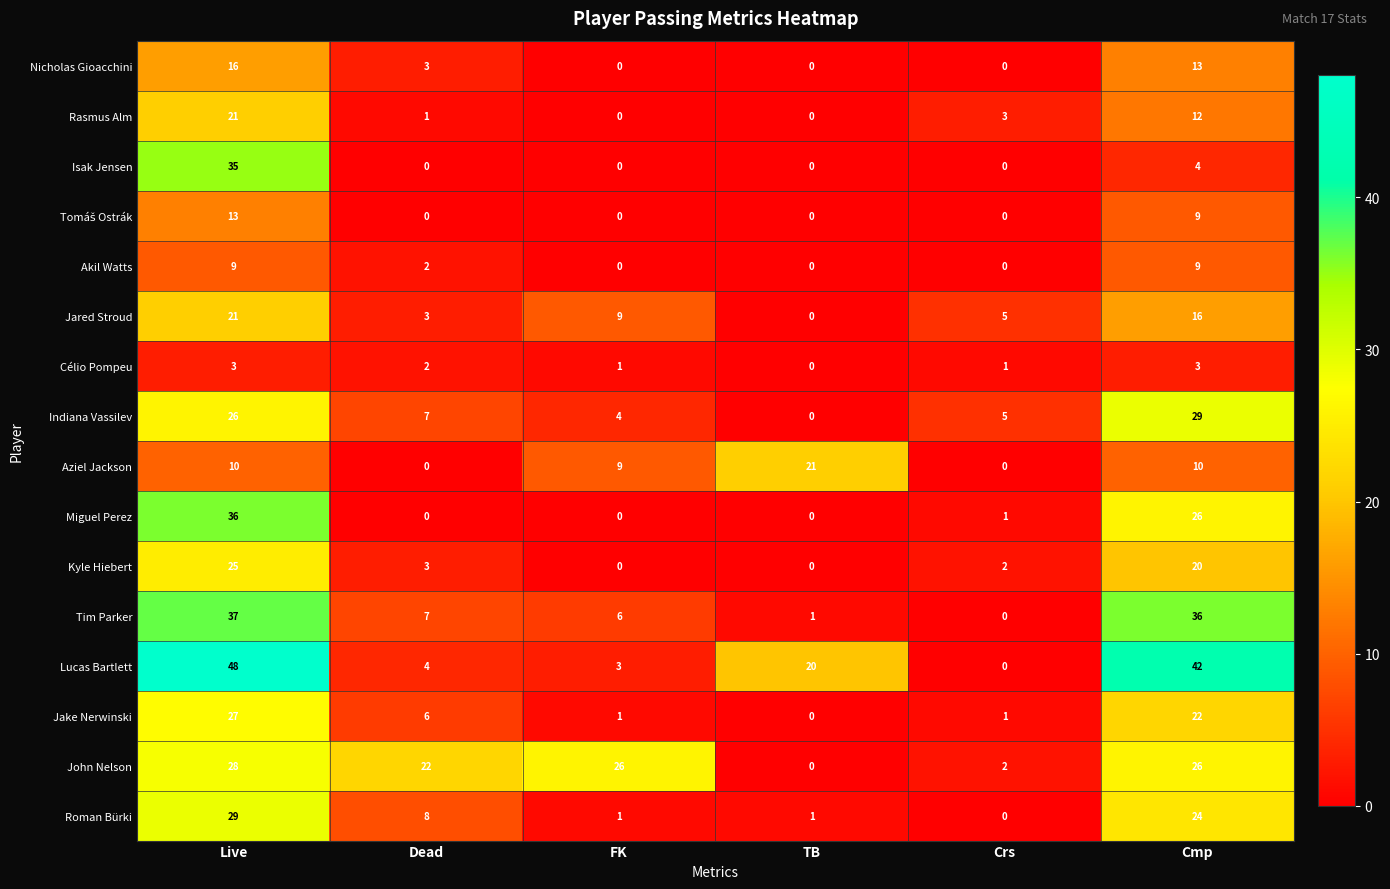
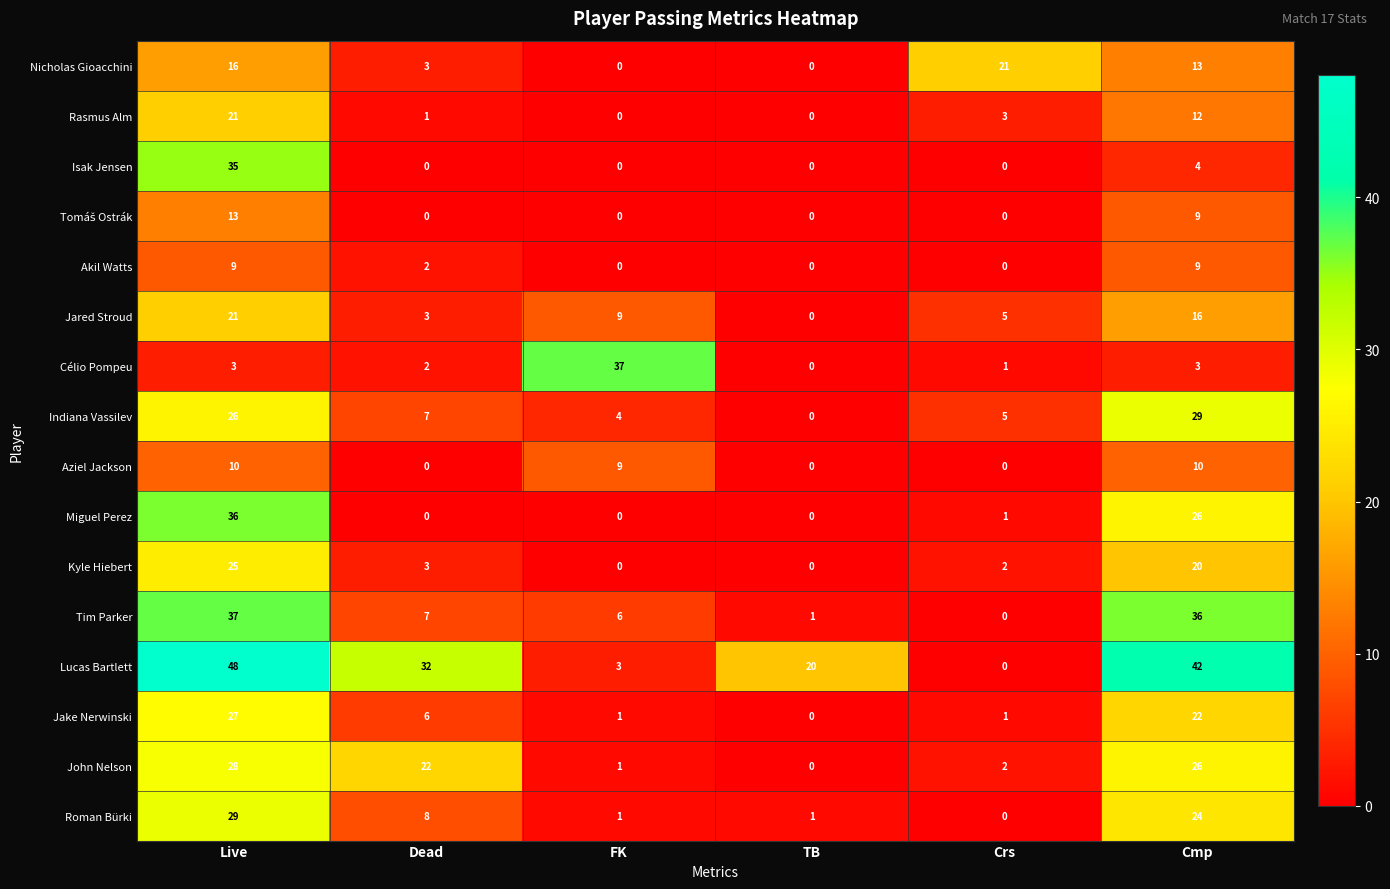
  {
    "Nicholas Gioacchini": {
      "Live": 16,
      "Dead": 3,
      "FK": 0,
      "TB": 0,
-     "Crs": 0,
+     "Crs": 21,
      "Cmp": 13
    },
    "Rasmus Alm": {
      "Live": 21,
      "Dead": 1,
      "FK": 0,
      "TB": 0,
      "Crs": 3,
      "Cmp": 12
    },
    "Isak Jensen": {
      "Live": 35,
      "Dead": 0,
      "FK": 0,
      "TB": 0,
      "Crs": 0,
      "Cmp": 4
    },
    "Tomáš Ostrák": {
      "Live": 13,
      "Dead": 0,
      "FK": 0,
      "TB": 0,
      "Crs": 0,
      "Cmp": 9
    },
    "Akil Watts": {
      "Live": 9,
      "Dead": 2,
      "FK": 0,
      "TB": 0,
      "Crs": 0,
      "Cmp": 9
    },
    "Jared Stroud": {
      "Live": 21,
      "Dead": 3,
      "FK": 9,
      "TB": 0,
      "Crs": 5,
      "Cmp": 16
    },
    "Célio Pompeu": {
      "Live": 3,
      "Dead": 2,
-     "FK": 1,
+     "FK": 37,
      "TB": 0,
      "Crs": 1,
      "Cmp": 3
    },
    "Indiana Vassilev": {
      "Live": 26,
      "Dead": 7,
      "FK": 4,
      "TB": 0,
      "Crs": 5,
      "Cmp": 29
    },
    "Aziel Jackson": {
      "Live": 10,
      "Dead": 0,
      "FK": 9,
-     "TB": 21,
+     "TB": 0,
      "Crs": 0,
      "Cmp": 10
    },
    "Miguel Perez": {
      "Live": 36,
      "Dead": 0,
      "FK": 0,
      "TB": 0,
      "Crs": 1,
      "Cmp": 26
    },
    "Kyle Hiebert": {
      "Live": 25,
      "Dead": 3,
      "FK": 0,
      "TB": 0,
      "Crs": 2,
      "Cmp": 20
    },
    "Tim Parker": {
      "Live": 37,
      "Dead": 7,
      "FK": 6,
      "TB": 1,
      "Crs": 0,
      "Cmp": 36
    },
    "Lucas Bartlett": {
      "Live": 48,
-     "Dead": 4,
+     "Dead": 32,
      "FK": 3,
      "TB": 20,
      "Crs": 0,
      "Cmp": 42
    },
    "Jake Nerwinski": {
      "Live": 27,
      "Dead": 6,
      "FK": 1,
      "TB": 0,
      "Crs": 1,
      "Cmp": 22
    },
    "John Nelson": {
      "Live": 28,
      "Dead": 22,
-     "FK": 26,
+     "FK": 1,
      "TB": 0,
      "Crs": 2,
      "Cmp": 26
    },
    "Roman Bürki": {
      "Live": 29,
      "Dead": 8,
      "FK": 1,
      "TB": 1,
      "Crs": 0,
      "Cmp": 24
    }
  }
